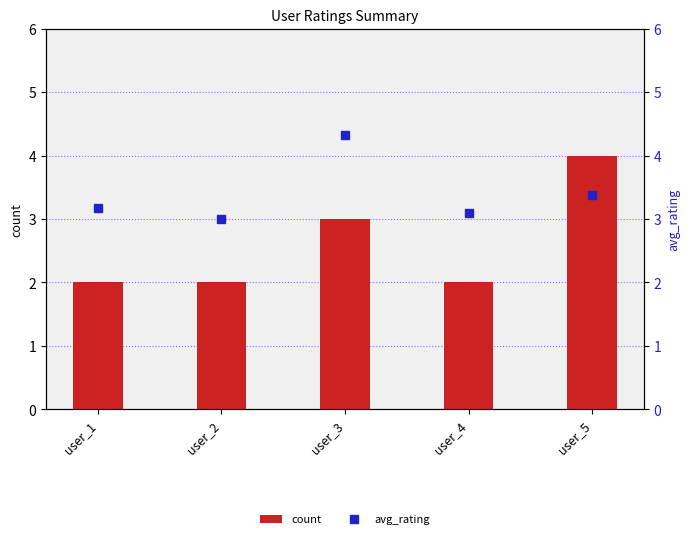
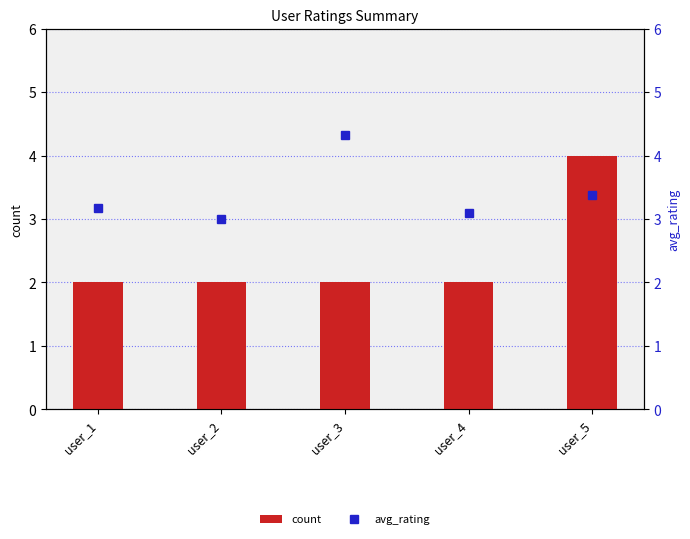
  {
    "count": {
      "user_1": 2,
      "user_2": 2,
-     "user_3": 3,
+     "user_3": 2,
      "user_4": 2,
      "user_5": 4
    },
    "avg_rating": {
      "user_1": 3.2,
      "user_2": 3.0,
      "user_3": 4.3,
      "user_4": 3.1,
      "user_5": 3.4
    }
  }
